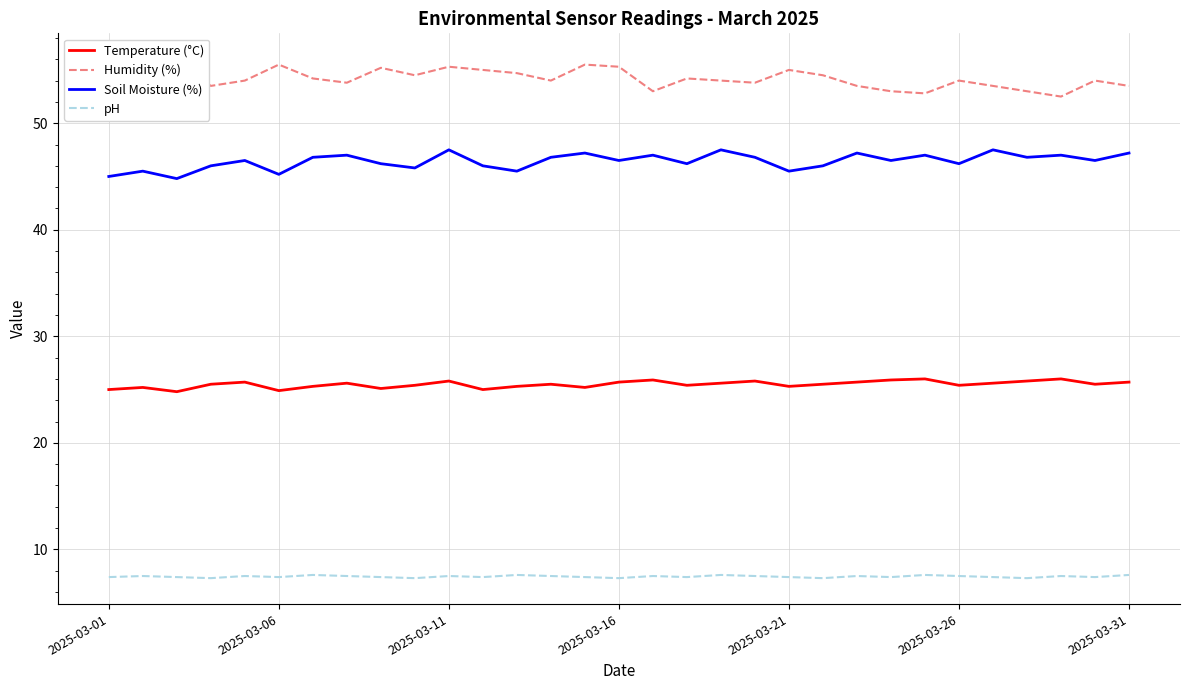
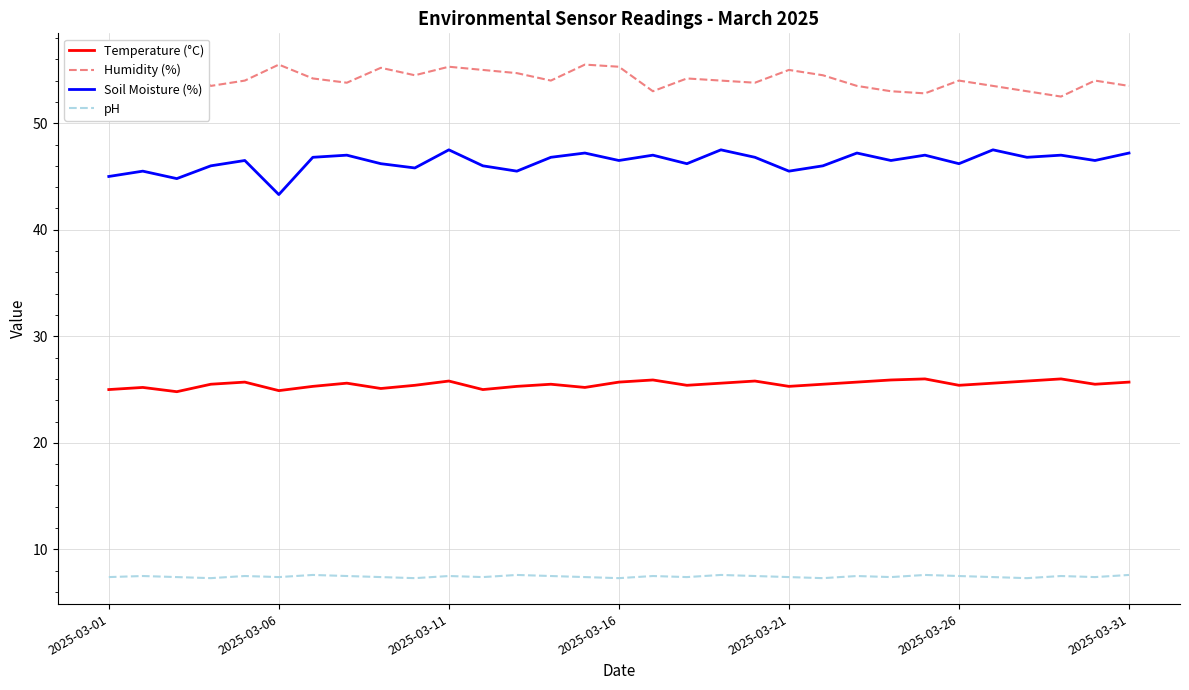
  {
    "Temperature (°C)": {
      "2025-03-01": 25.0,
      "2025-03-06": 24.9,
      "2025-03-11": 25.8,
      "2025-03-16": 25.7,
      "2025-03-21": 25.3,
      "2025-03-26": 25.4,
      "2025-03-31": 25.7
    },
    "Humidity (%)": {
      "2025-03-06": 55.5,
      "2025-03-11": 55.3,
      "2025-03-16": 55.3,
      "2025-03-21": 55.0,
      "2025-03-26": 54.0,
      "2025-03-31": 53.5
    },
    "Soil Moisture (%)": {
      "2025-03-01": 45.0,
-     "2025-03-06": 45.2,
+     "2025-03-06": 43.3,
      "2025-03-11": 47.5,
      "2025-03-16": 46.5,
      "2025-03-21": 45.5,
      "2025-03-26": 46.2,
      "2025-03-31": 47.2
    },
    "pH": {
      "2025-03-01": 7.4,
      "2025-03-06": 7.4,
      "2025-03-11": 7.5,
      "2025-03-16": 7.3,
      "2025-03-21": 7.4,
      "2025-03-26": 7.5,
      "2025-03-31": 7.6
    }
  }
